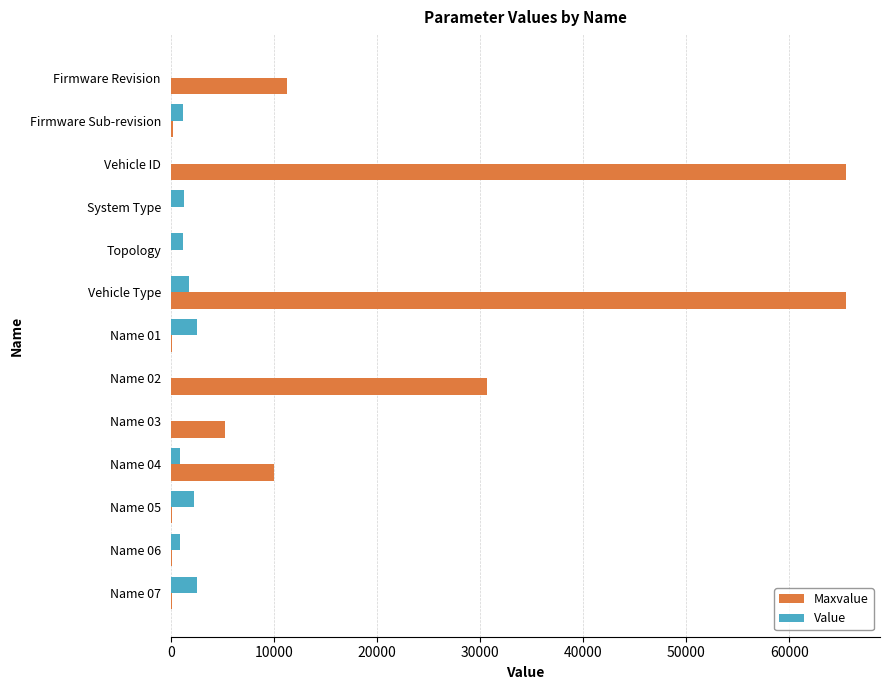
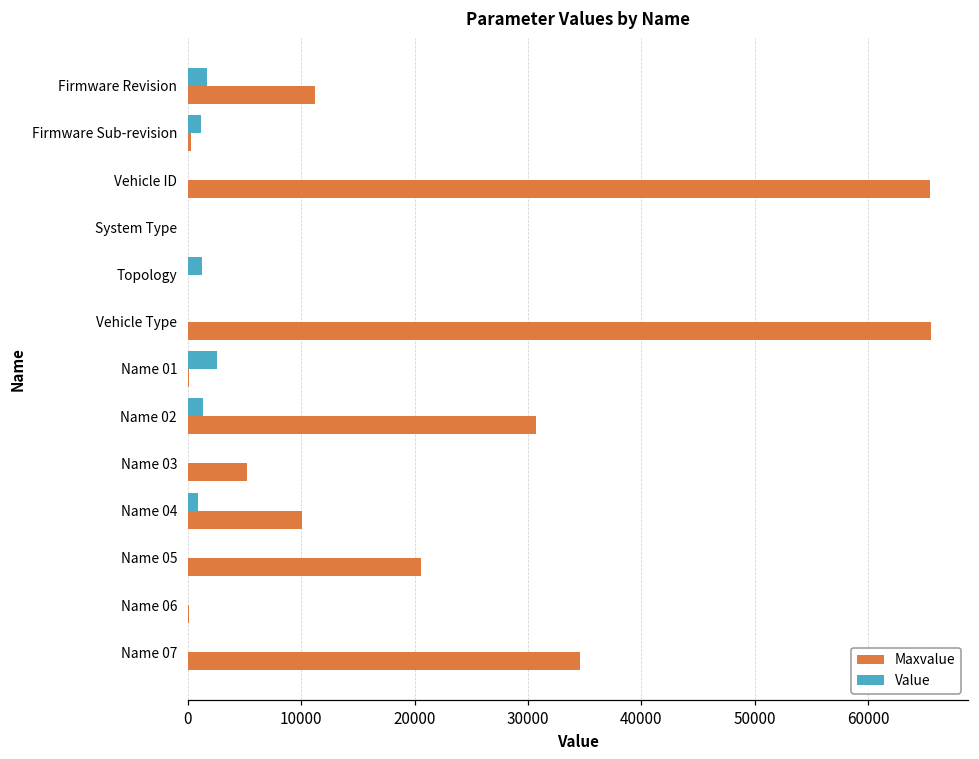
  {
    "Maxvalue": {
      "Firmware Revision": 11300,
      "Firmware Sub-revision": 300,
      "Vehicle ID": 65500,
      "Vehicle Type": 65500,
      "Name 02": 30700,
      "Name 03": 5300,
      "Name 04": 10000,
-     "Name 05": 100,
-     "Name 07": 100
+     "Name 05": 20600,
+     "Name 07": 34600
    },
    "Value": {
-     "Firmware Revision": 0,
+     "Firmware Revision": 1700,
      "Firmware Sub-revision": 1200,
-     "System Type": 1300,
+     "System Type": 0,
      "Topology": 1200,
-     "Vehicle Type": 1800,
+     "Vehicle Type": 0,
      "Name 01": 2600,
-     "Name 02": 0,
+     "Name 02": 1300,
      "Name 04": 900,
-     "Name 05": 2300,
-     "Name 06": 900,
-     "Name 07": 2500
+     "Name 05": 0,
+     "Name 06": 0,
+     "Name 07": 0
    }
  }
